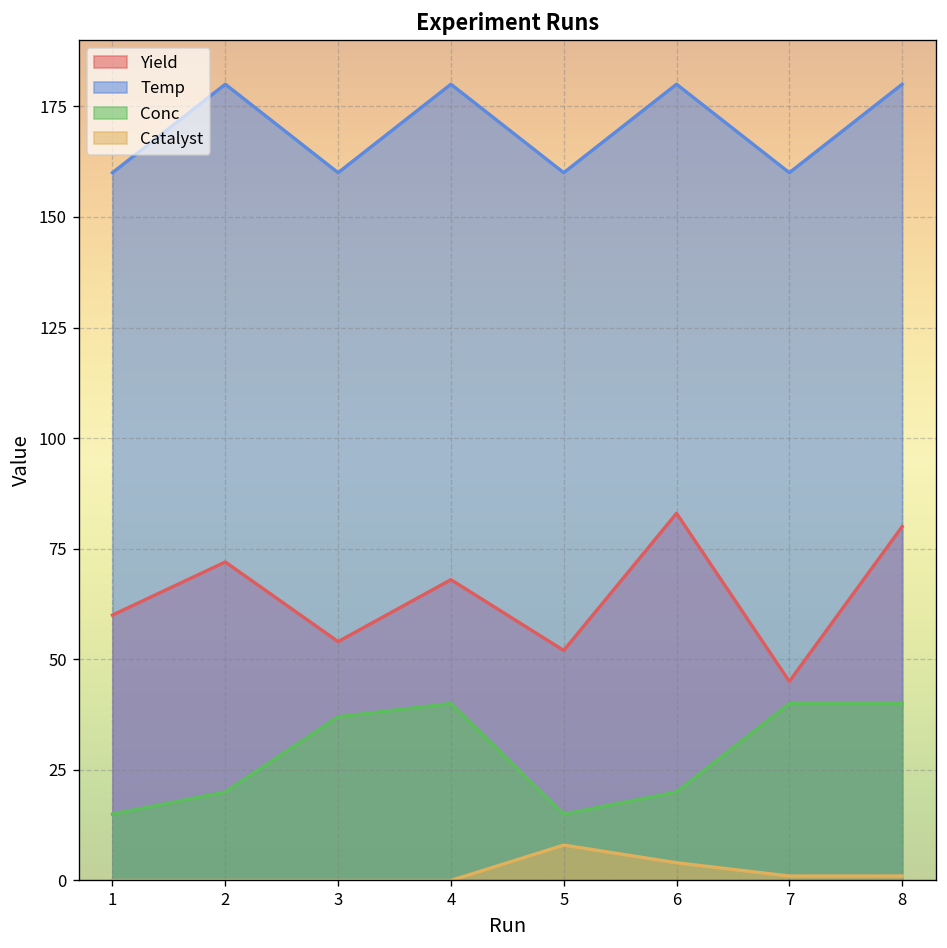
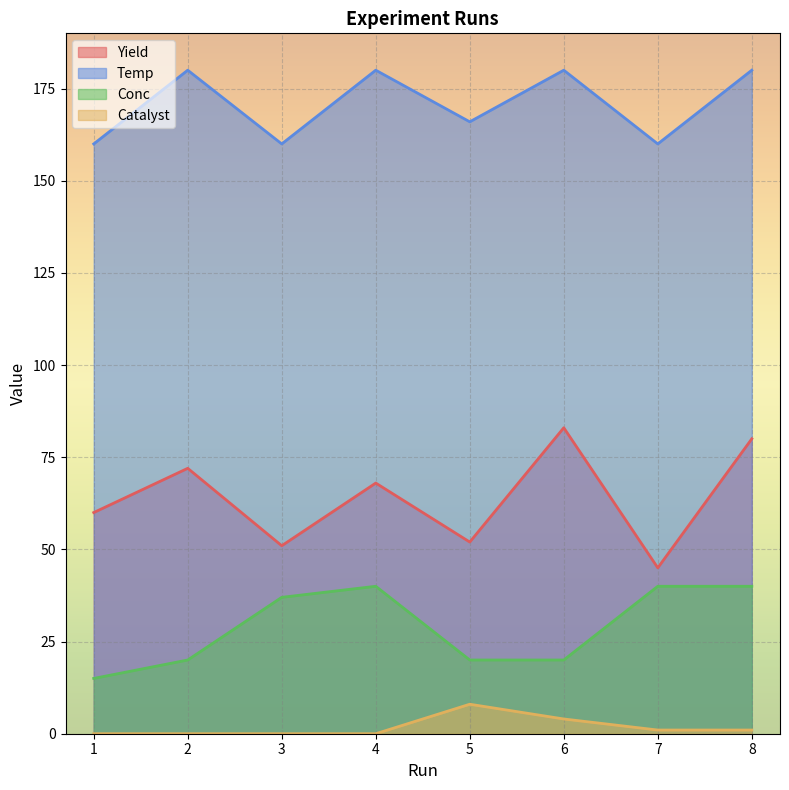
  {
    "Yield": {
      "1": 60,
      "2": 72,
-     "3": 54,
+     "3": 51,
      "4": 68,
      "5": 52,
      "6": 83,
      "7": 45,
      "8": 80
    },
    "Temp": {
      "1": 160,
      "2": 180,
      "3": 160,
      "4": 180,
-     "5": 160,
+     "5": 166,
      "6": 180,
      "7": 160,
      "8": 180
    },
    "Conc": {
      "1": 15,
      "2": 20,
      "3": 37,
      "4": 40,
-     "5": 15,
+     "5": 20,
      "6": 20,
      "7": 40,
      "8": 40
    },
    "Catalyst": {
      "1": 0,
      "2": 0,
      "3": 0,
      "4": 0,
      "5": 8,
      "6": 4,
      "7": 1,
      "8": 1
    }
  }
